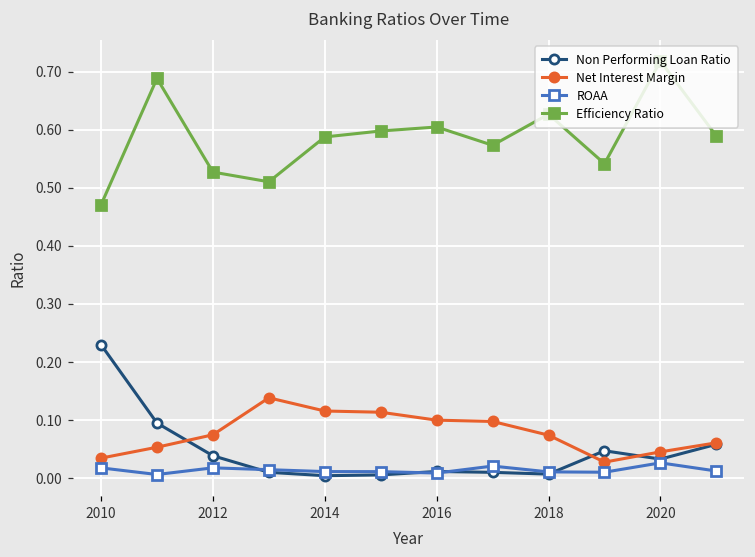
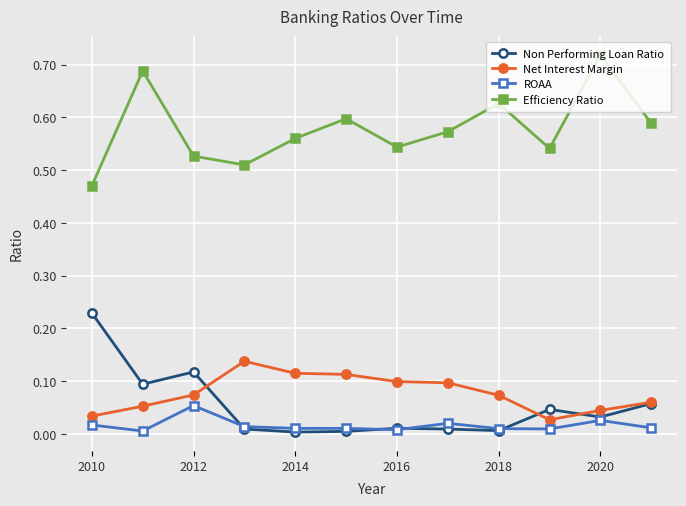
  {
    "Non Performing Loan Ratio": {
      "2010": 0.23,
-     "2012": 0.04,
+     "2012": 0.12,
      "2014": 0.00,
      "2020": 0.03
    },
    "Net Interest Margin": {
      "2010": 0.03,
      "2012": 0.07,
      "2014": 0.12,
      "2016": 0.10,
      "2018": 0.07,
      "2020": 0.04
    },
    "ROAA": {
      "2010": 0.02,
-     "2012": 0.02,
+     "2012": 0.05,
      "2014": 0.01,
      "2020": 0.03
    },
    "Efficiency Ratio": {
      "2010": 0.47,
      "2012": 0.53,
-     "2014": 0.59,
-     "2016": 0.60
+     "2014": 0.56,
+     "2016": 0.54
    }
  }
